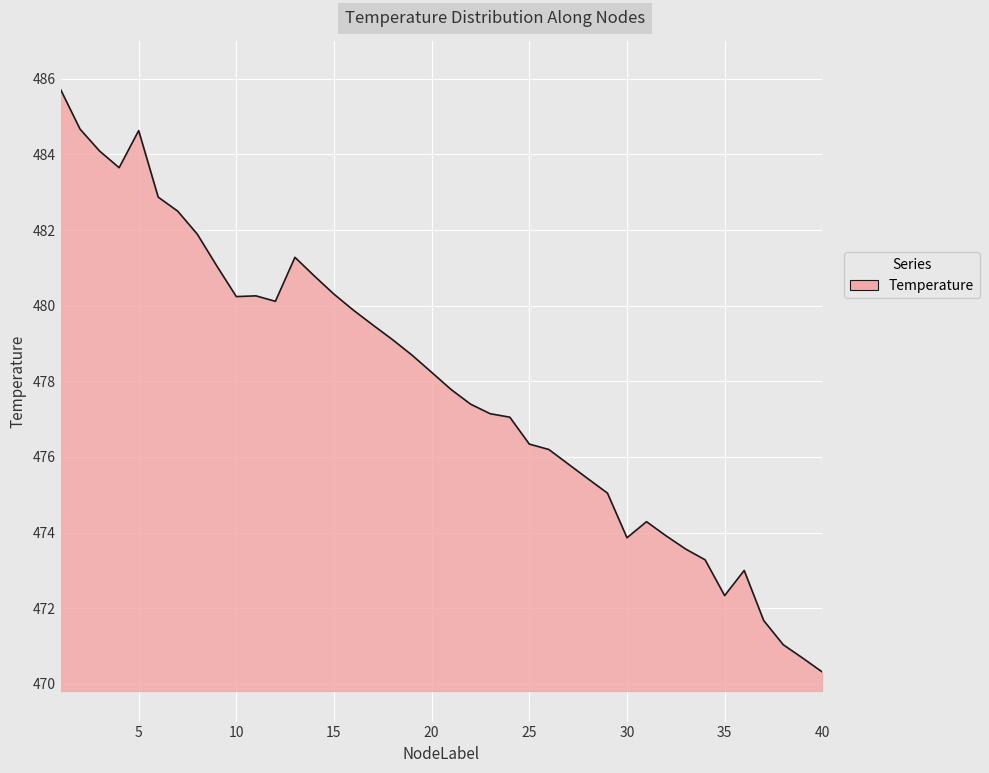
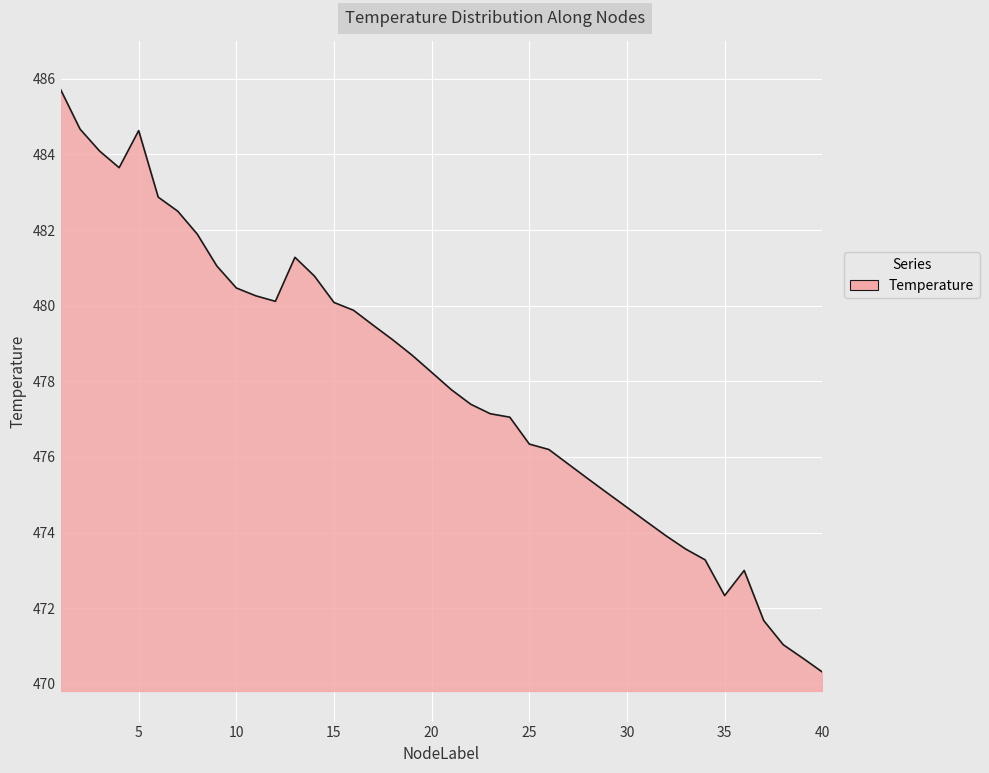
  {
    "5": 484.6,
-   "10": 480.2,
-   "15": 480.3,
+   "10": 480.5,
+   "15": 480.1,
    "20": 478.2,
    "25": 476.3,
-   "30": 473.9,
+   "30": 474.7,
    "35": 472.3,
    "40": 470.3
  }
